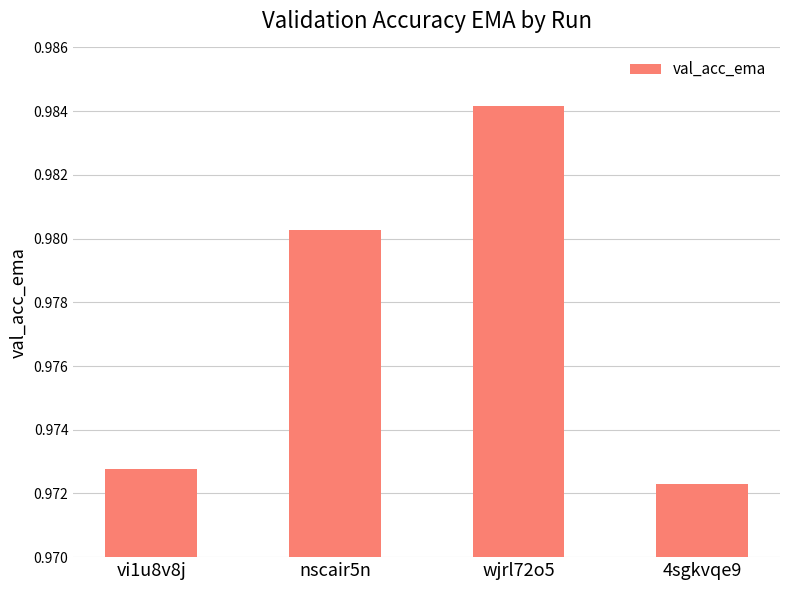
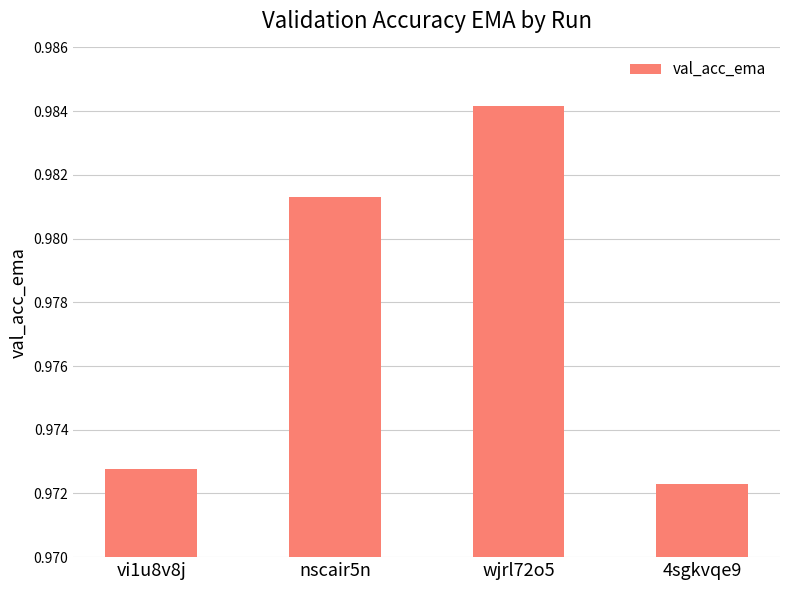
  {
    "vi1u8v8j": 0.9728,
-   "nscair5n": 0.9803,
+   "nscair5n": 0.9813,
    "wjrl72o5": 0.9842,
    "4sgkvqe9": 0.9723
  }
